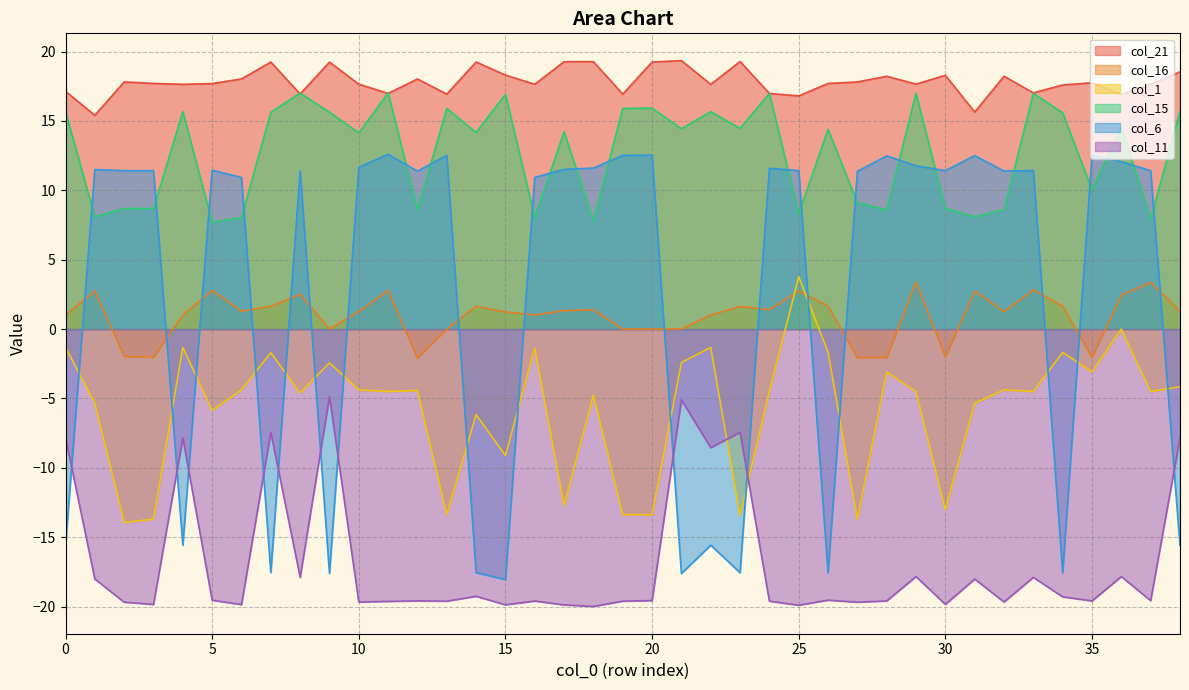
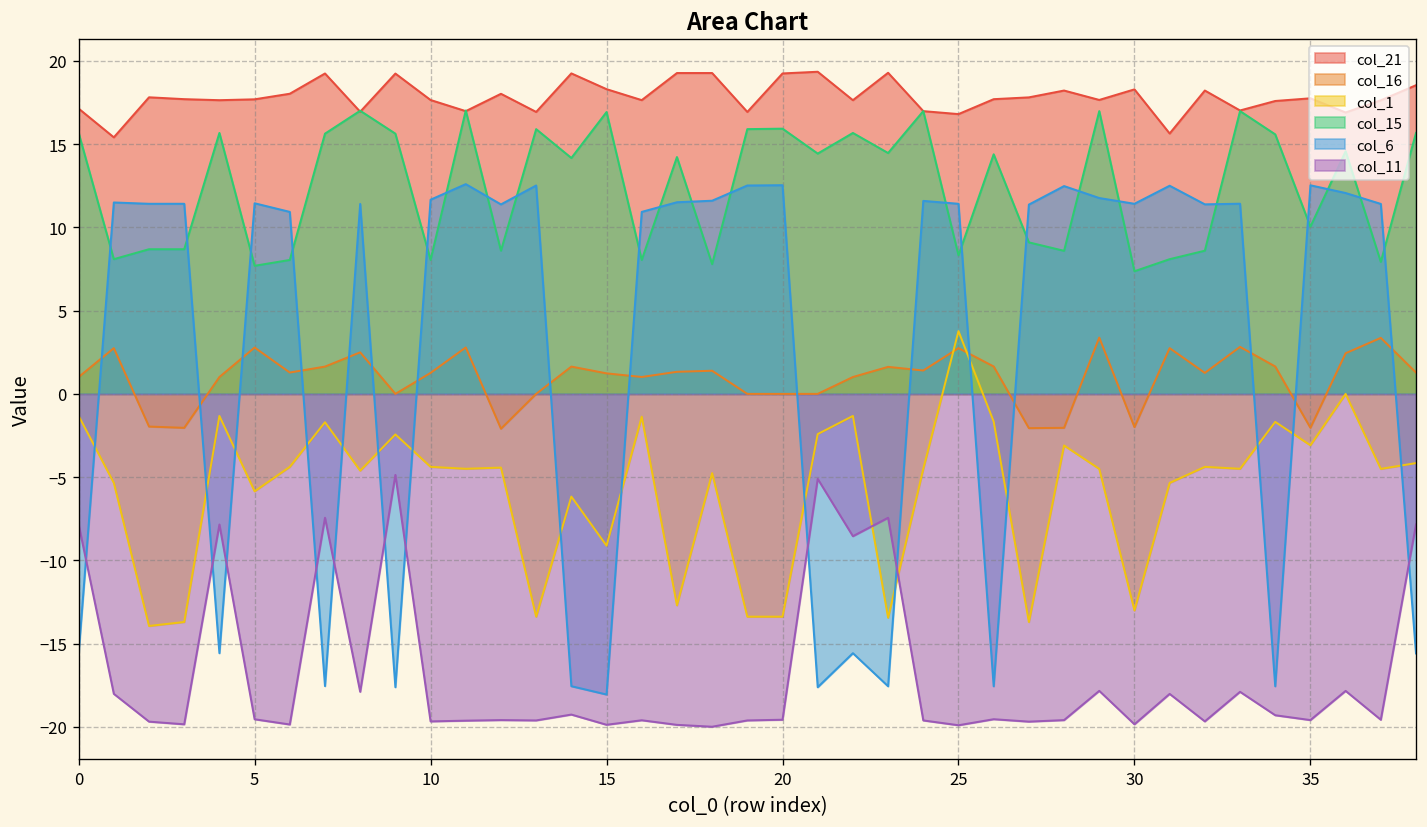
  {
    "col_15": {
      "0": 15.7,
      "5": 7.7,
-     "10": 14.1,
+     "10": 8.0,
      "15": 16.9,
      "20": 15.9,
      "25": 8.3,
-     "30": 8.7,
+     "30": 7.4,
      "35": 10.0
    }
  }
